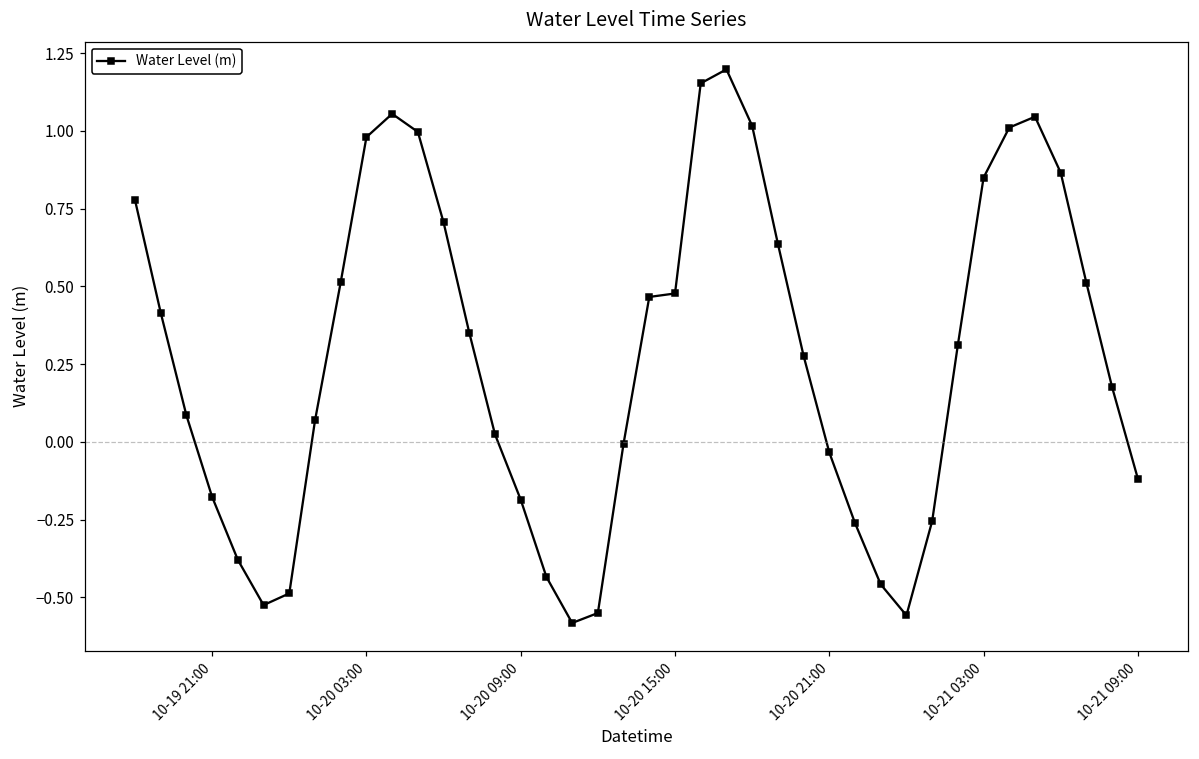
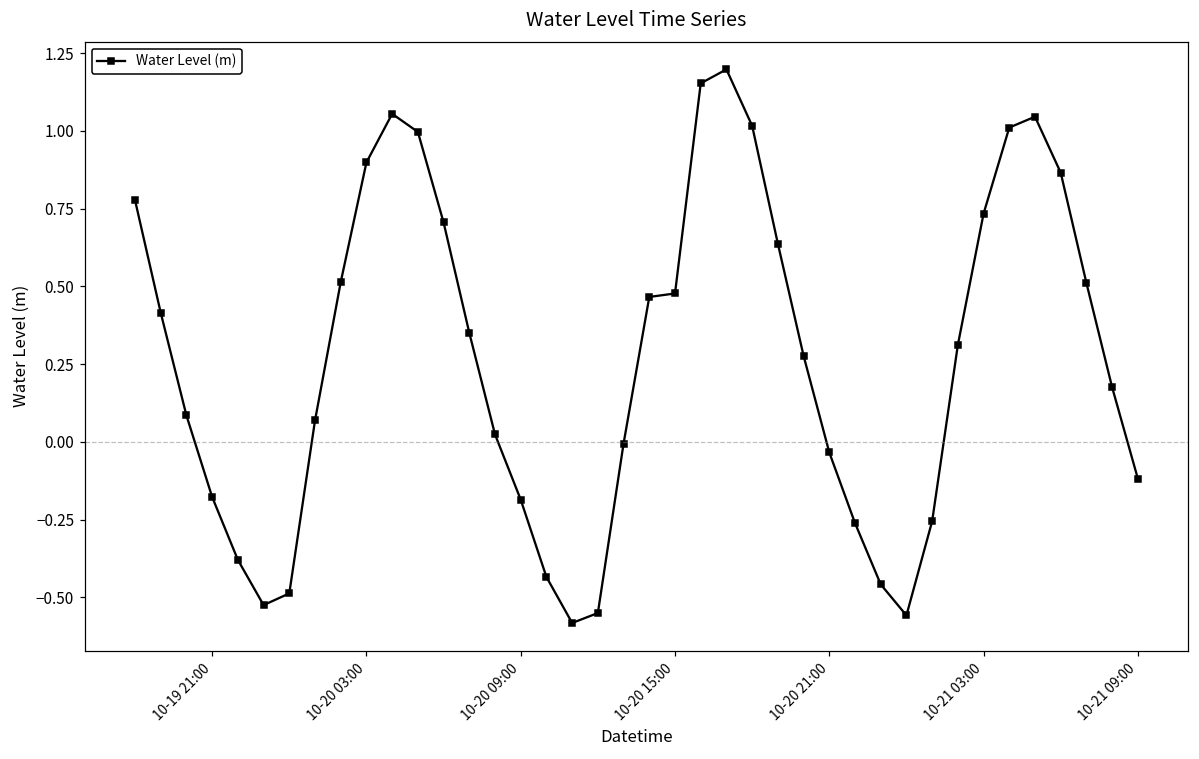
  {
    "10-19 21:00": -0.18,
-   "10-20 03:00": 0.98,
+   "10-20 03:00": 0.90,
    "10-20 09:00": -0.19,
    "10-20 15:00": 0.48,
    "10-20 21:00": -0.03,
-   "10-21 03:00": 0.85,
+   "10-21 03:00": 0.73,
    "10-21 09:00": -0.12
  }
